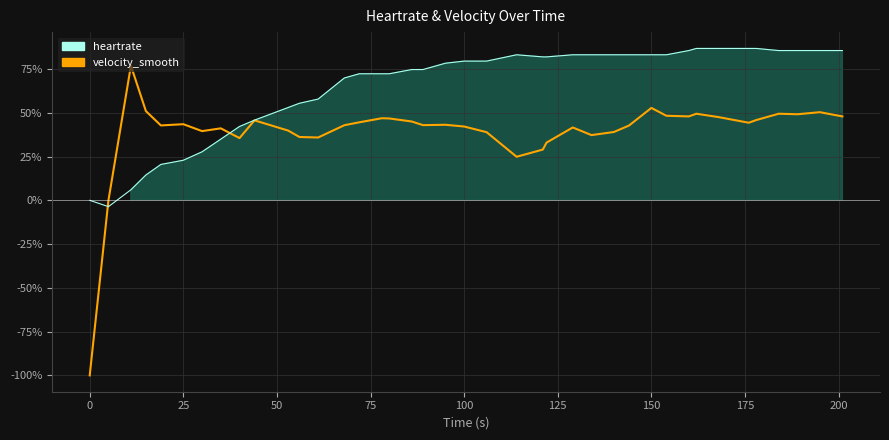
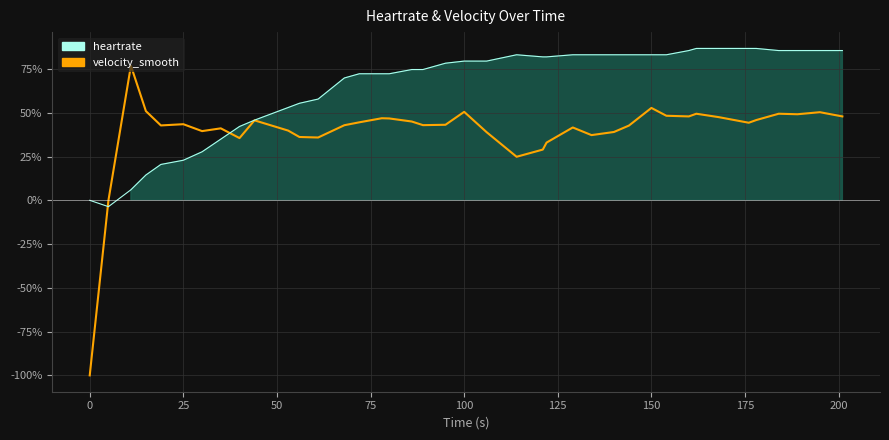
  {
    "velocity_smooth": {
      "0": "-100%",
      "25": "43%",
-     "100": "42%",
+     "100": "51%",
      "150": "53%"
    }
  }
